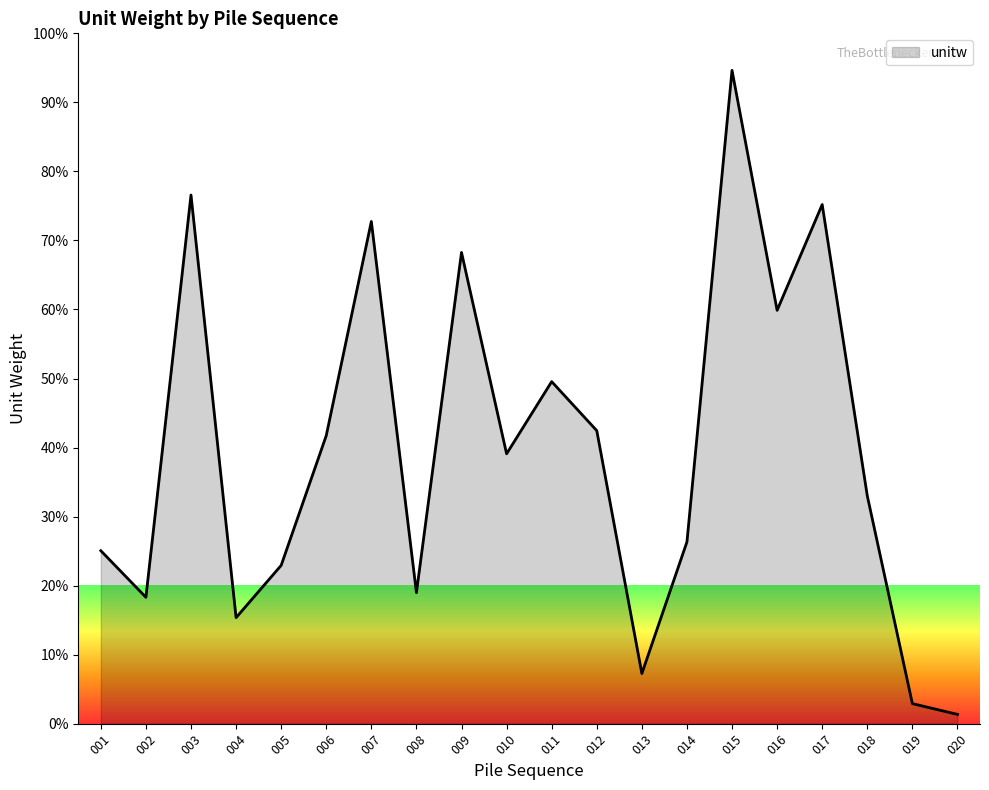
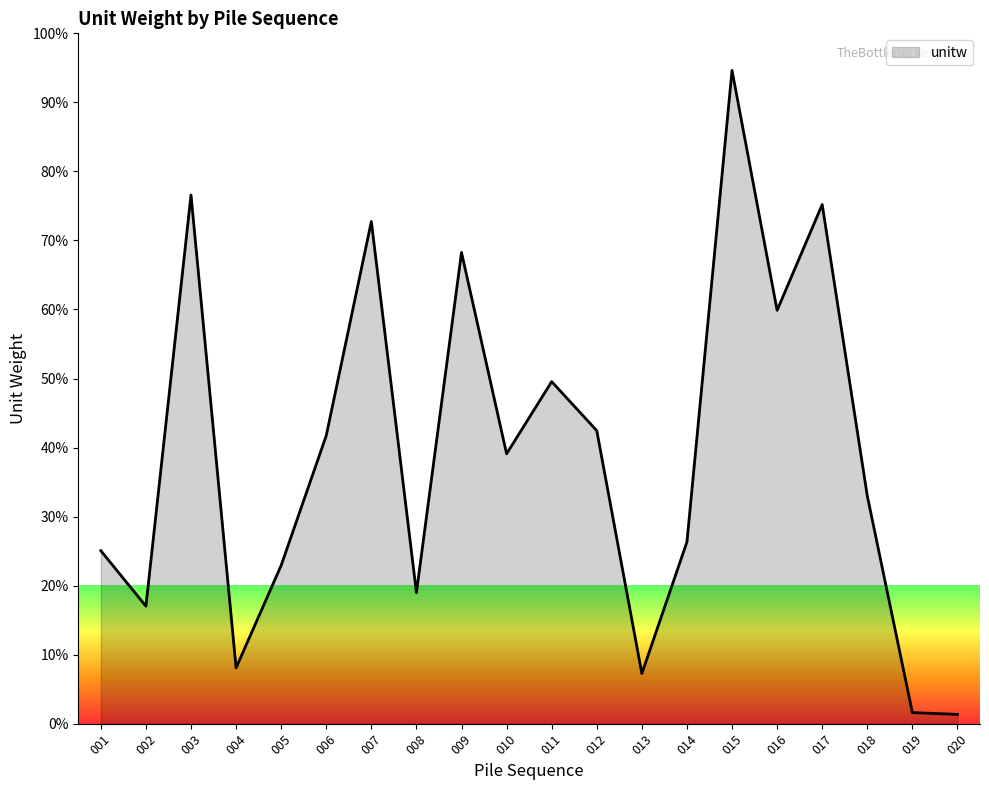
  {
    "001": "25%",
-   "002": "18%",
+   "002": "17%",
    "003": "77%",
-   "004": "15%",
+   "004": "8%",
    "005": "23%",
    "006": "42%",
    "007": "73%",
    "008": "19%",
    "009": "68%",
    "010": "39%",
    "011": "50%",
    "012": "42%",
    "013": "7%",
    "014": "26%",
    "015": "95%",
    "016": "60%",
    "017": "75%",
    "018": "33%",
-   "019": "3%",
+   "019": "2%",
    "020": "1%"
  }
